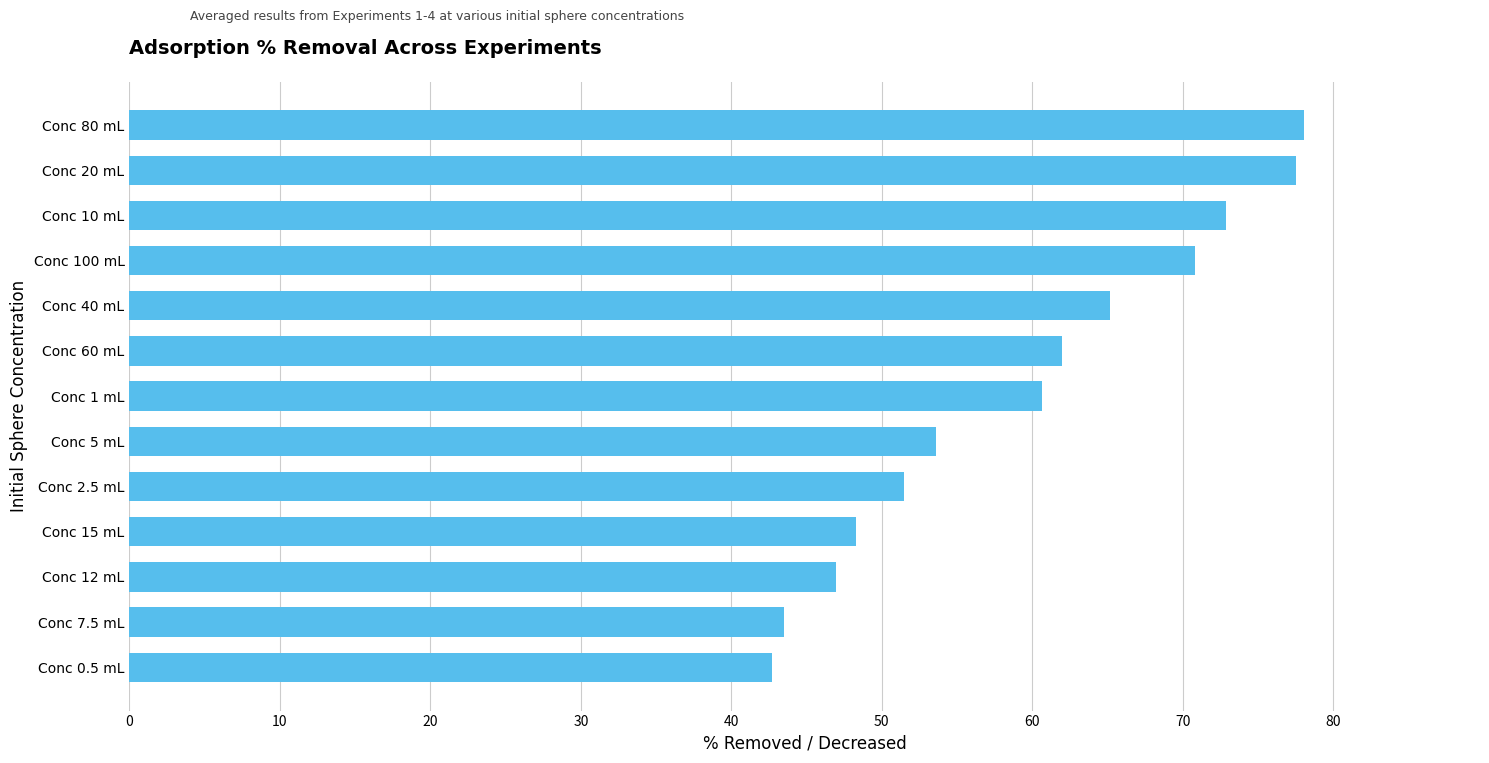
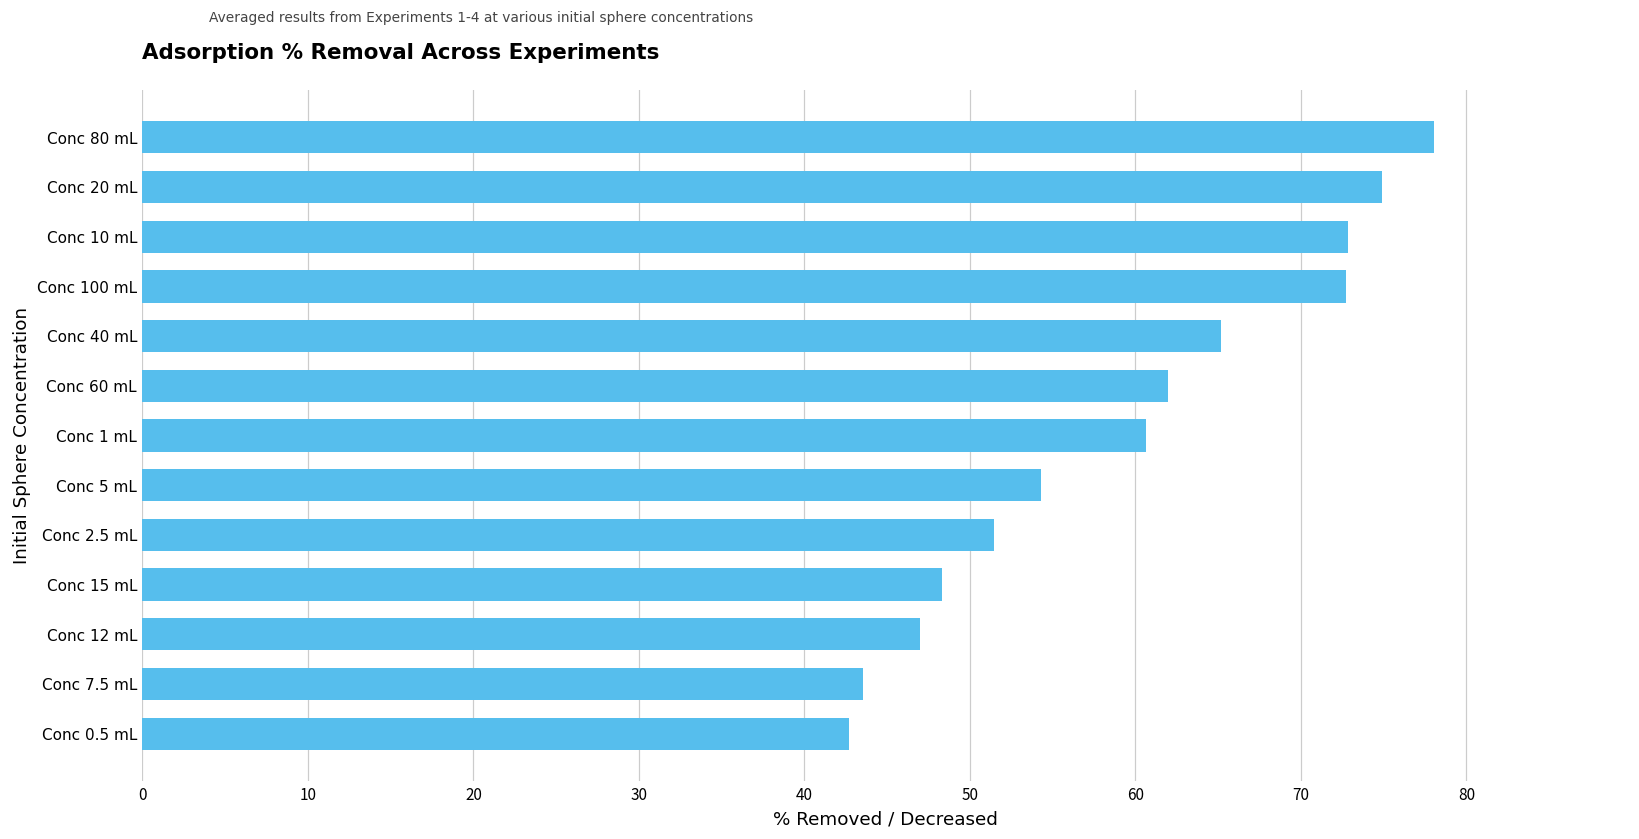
  {
    "Conc 80 mL": 78.1,
-   "Conc 20 mL": 77.6,
+   "Conc 20 mL": 74.9,
    "Conc 10 mL": 72.9,
-   "Conc 100 mL": 70.8,
+   "Conc 100 mL": 72.7,
    "Conc 40 mL": 65.2,
    "Conc 60 mL": 62.0,
    "Conc 1 mL": 60.7,
-   "Conc 5 mL": 53.6,
+   "Conc 5 mL": 54.3,
    "Conc 2.5 mL": 51.5,
    "Conc 15 mL": 48.3,
    "Conc 12 mL": 47.0,
    "Conc 7.5 mL": 43.5,
    "Conc 0.5 mL": 42.7
  }
